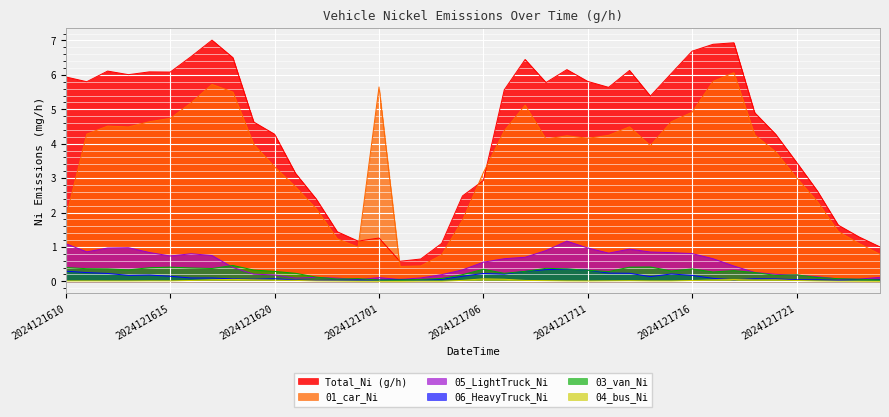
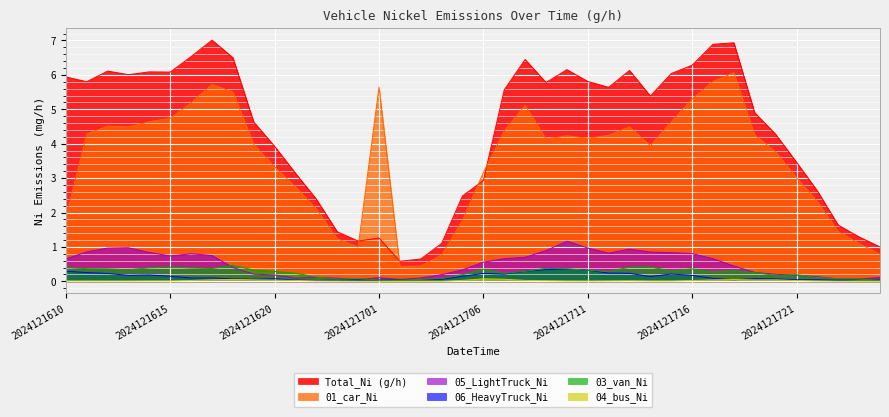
  {
    "Total_Ni (g/h)": {
      "2024121610": 5.9,
      "2024121615": 6.1,
-     "2024121620": 4.3,
+     "2024121620": 3.9,
      "2024121701": 1.3,
      "2024121706": 2.9,
      "2024121711": 5.8,
-     "2024121716": 6.7,
+     "2024121716": 6.3,
      "2024121721": 3.5
    },
    "01_car_Ni": {
      "2024121610": 1.9,
      "2024121615": 4.7,
      "2024121620": 3.3,
      "2024121701": 5.6,
      "2024121706": 3.2,
      "2024121711": 4.2,
-     "2024121716": 4.9,
+     "2024121716": 5.3,
      "2024121721": 3.0
    },
    "05_LightTruck_Ni": {
-     "2024121610": 1.1,
+     "2024121610": 0.7,
      "2024121615": 0.7,
      "2024121620": 0.2,
      "2024121706": 0.6,
      "2024121711": 1.0,
      "2024121716": 0.8
    },
    "06_HeavyTruck_Ni": {
      "2024121610": 0.3,
      "2024121615": 0.1,
      "2024121706": 0.2,
      "2024121716": 0.2
    },
    "03_van_Ni": {
      "2024121610": 0.4,
      "2024121615": 0.4,
      "2024121620": 0.3,
      "2024121706": 0.4,
      "2024121716": 0.4
    },
    "04_bus_Ni": {
      "2024121610": 0.0,
      "2024121615": 0.0,
      "2024121706": 0.1,
      "2024121711": 0.0,
      "2024121716": 0.0
    }
  }
